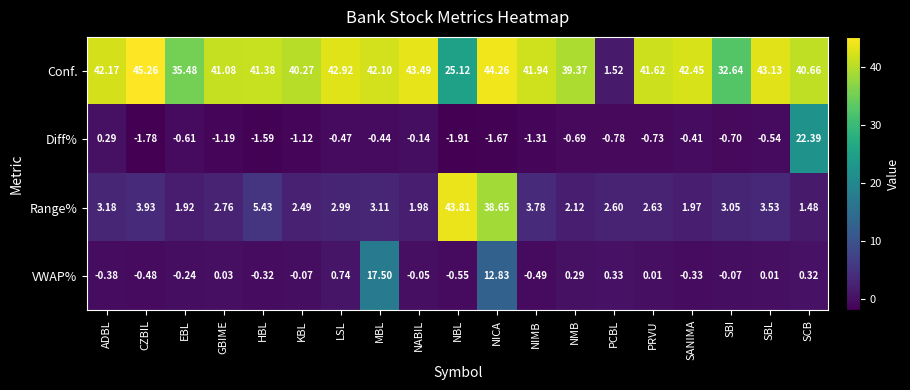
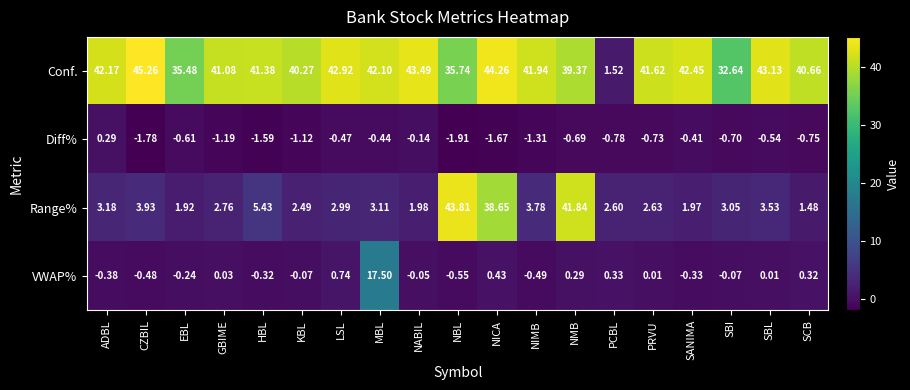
  {
    "Conf.": {
      "ADBL": 42.17,
      "CZBIL": 45.26,
      "EBL": 35.48,
      "GBIME": 41.08,
      "HBL": 41.38,
      "KBL": 40.27,
      "LSL": 42.92,
      "MBL": 42.10,
      "NABIL": 43.49,
-     "NBL": 25.12,
+     "NBL": 35.74,
      "NICA": 44.26,
      "NIMB": 41.94,
      "NMB": 39.37,
      "PCBL": 1.52,
      "PRVU": 41.62,
      "SANIMA": 42.45,
      "SBI": 32.64,
      "SBL": 43.13,
      "SCB": 40.66
    },
    "Diff%": {
      "ADBL": 0.29,
      "CZBIL": -1.78,
      "EBL": -0.61,
      "GBIME": -1.19,
      "HBL": -1.59,
      "KBL": -1.12,
      "LSL": -0.47,
      "MBL": -0.44,
      "NABIL": -0.14,
      "NBL": -1.91,
      "NICA": -1.67,
      "NIMB": -1.31,
      "NMB": -0.69,
      "PCBL": -0.78,
      "PRVU": -0.73,
      "SANIMA": -0.41,
      "SBI": -0.70,
      "SBL": -0.54,
-     "SCB": 22.39
+     "SCB": -0.75
    },
    "Range%": {
      "ADBL": 3.18,
      "CZBIL": 3.93,
      "EBL": 1.92,
      "GBIME": 2.76,
      "HBL": 5.43,
      "KBL": 2.49,
      "LSL": 2.99,
      "MBL": 3.11,
      "NABIL": 1.98,
      "NBL": 43.81,
      "NICA": 38.65,
      "NIMB": 3.78,
-     "NMB": 2.12,
+     "NMB": 41.84,
      "PCBL": 2.60,
      "PRVU": 2.63,
      "SANIMA": 1.97,
      "SBI": 3.05,
      "SBL": 3.53,
      "SCB": 1.48
    },
    "VWAP%": {
      "ADBL": -0.38,
      "CZBIL": -0.48,
      "EBL": -0.24,
      "GBIME": 0.03,
      "HBL": -0.32,
      "KBL": -0.07,
      "LSL": 0.74,
      "MBL": 17.50,
      "NABIL": -0.05,
      "NBL": -0.55,
-     "NICA": 12.83,
+     "NICA": 0.43,
      "NIMB": -0.49,
      "NMB": 0.29,
      "PCBL": 0.33,
      "PRVU": 0.01,
      "SANIMA": -0.33,
      "SBI": -0.07,
      "SBL": 0.01,
      "SCB": 0.32
    }
  }
